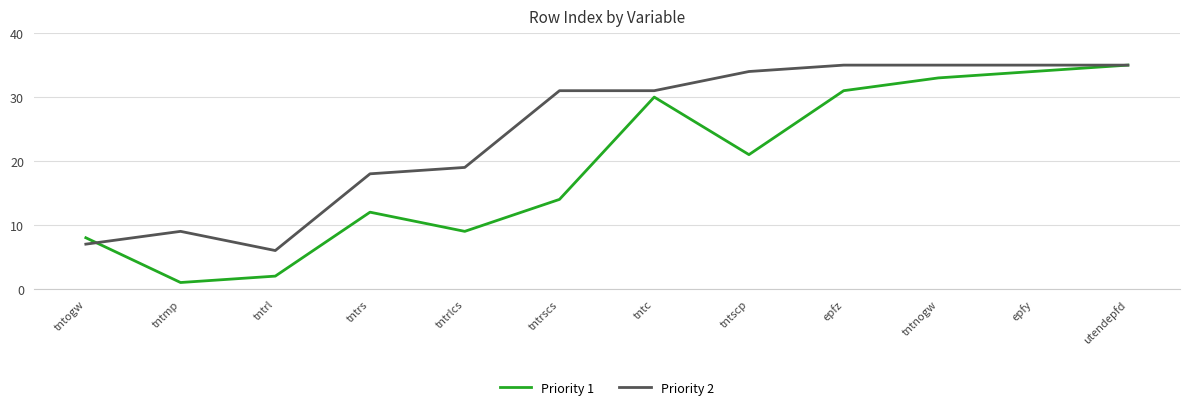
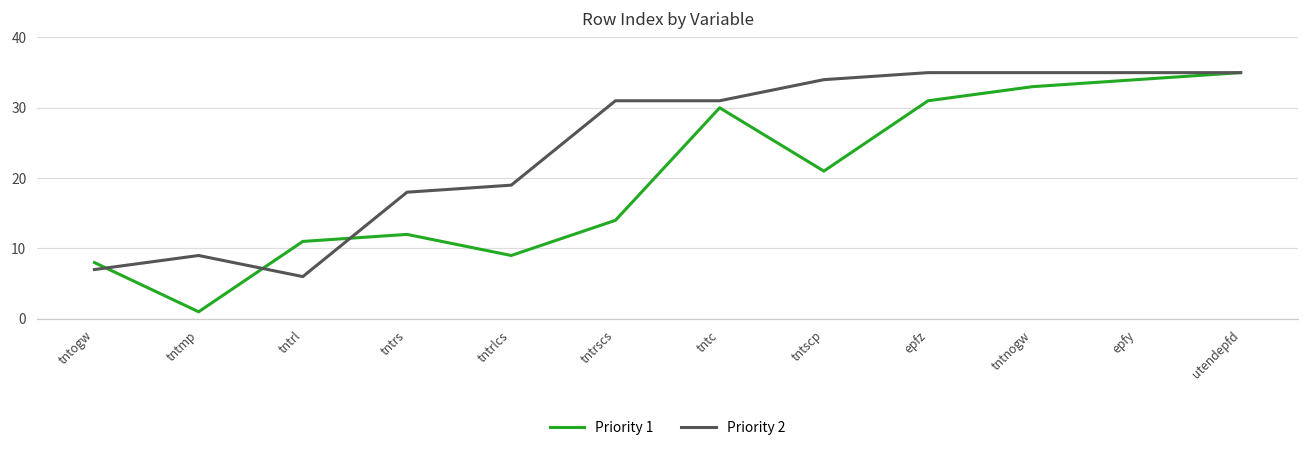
  {
    "Priority 1": {
      "tntogw": 8,
      "tntmp": 1,
-     "tntrl": 2,
+     "tntrl": 11,
      "tntrs": 12,
      "tntrlcs": 9,
      "tntrscs": 14,
      "tntc": 30,
      "tntscp": 21,
      "epfz": 31,
      "tntnogw": 33,
      "epfy": 34
    },
    "Priority 2": {
      "tntogw": 7,
      "tntmp": 9,
      "tntrl": 6,
      "tntrs": 18,
      "tntrlcs": 19,
      "tntrscs": 31,
      "tntc": 31,
      "tntscp": 34,
      "epfz": 35,
      "tntnogw": 35,
      "epfy": 35
    }
  }
